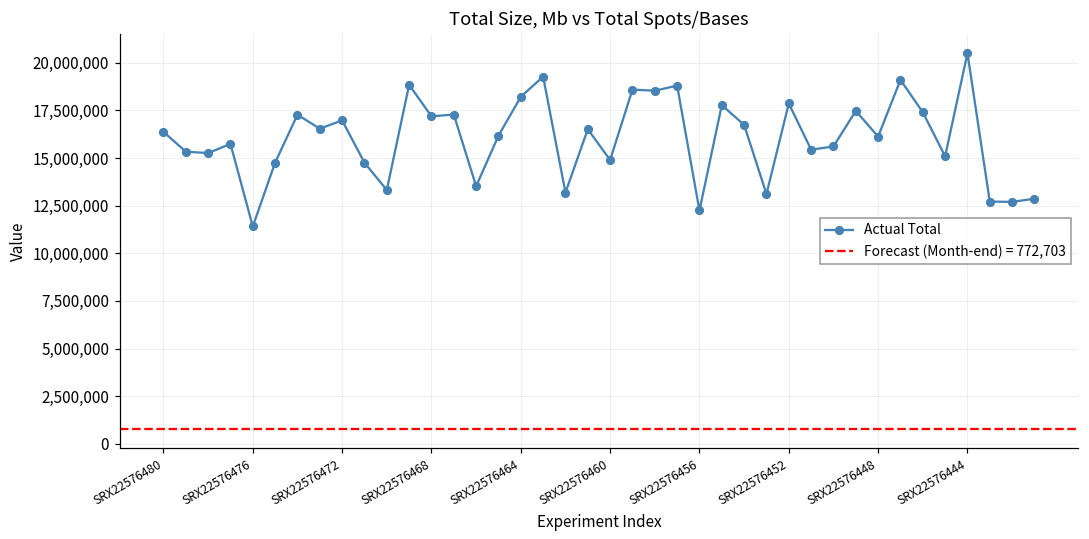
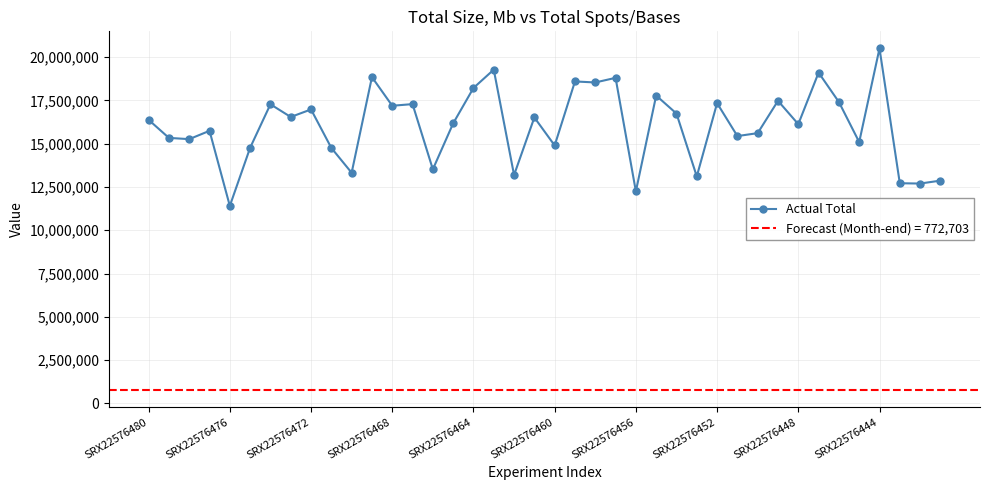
  {
    "SRX22576480": "16,400,000",
    "SRX22576476": "11,400,000",
    "SRX22576472": "17,000,000",
    "SRX22576468": "17,200,000",
    "SRX22576464": "18,200,000",
    "SRX22576460": "14,900,000",
    "SRX22576456": "12,200,000",
-   "SRX22576452": "17,900,000",
+   "SRX22576452": "17,300,000",
    "SRX22576448": "16,100,000",
    "SRX22576444": "20,500,000"
  }
